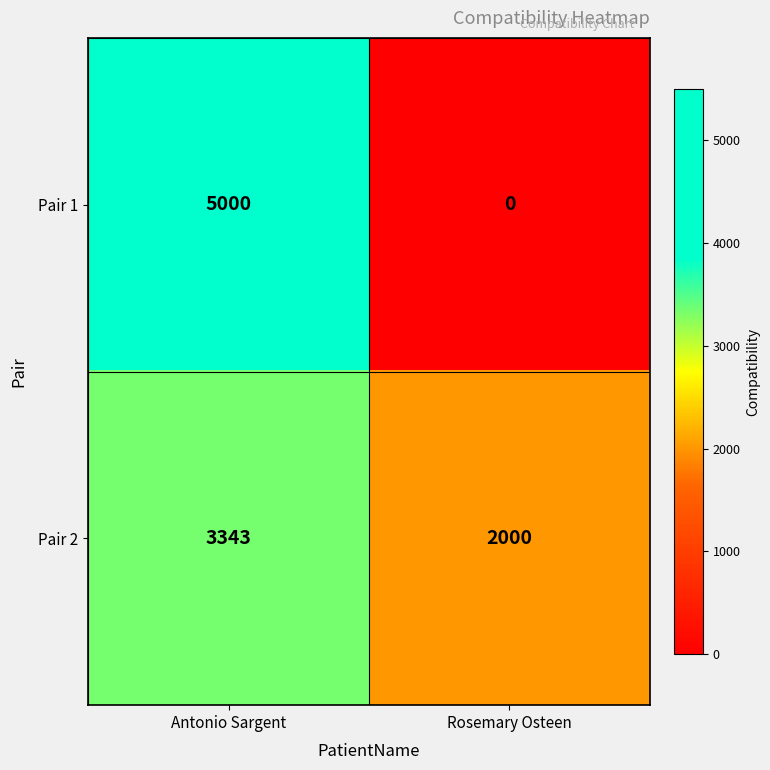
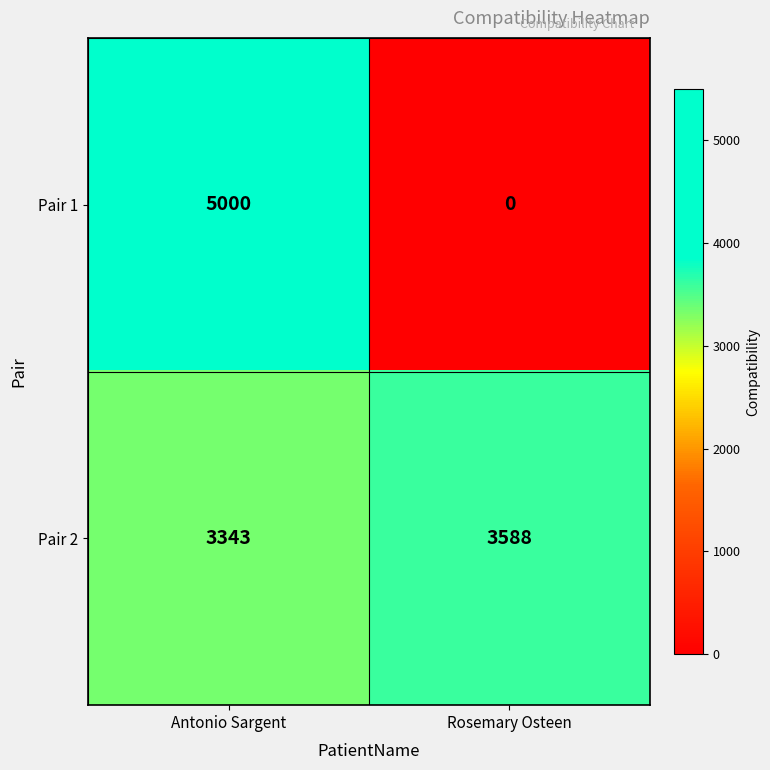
  {
    "Pair 1": {
      "Antonio Sargent": 5000,
      "Rosemary Osteen": 0
    },
    "Pair 2": {
      "Antonio Sargent": 3343,
-     "Rosemary Osteen": 2000
+     "Rosemary Osteen": 3588
    }
  }
